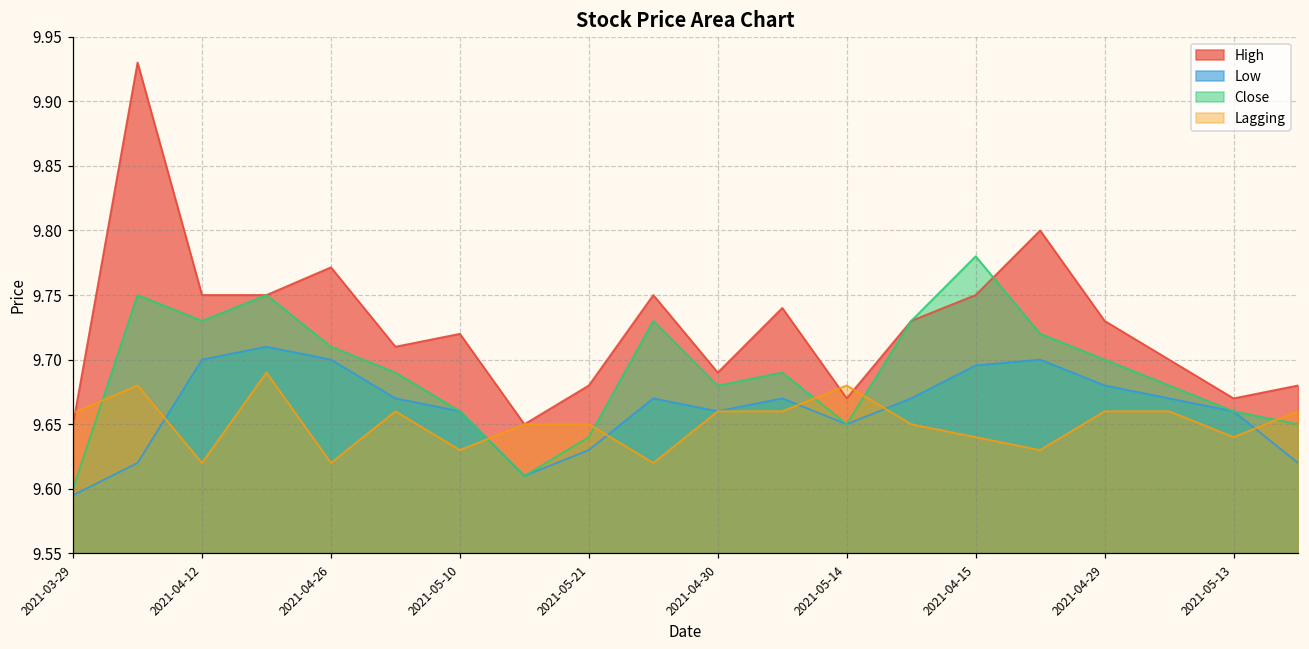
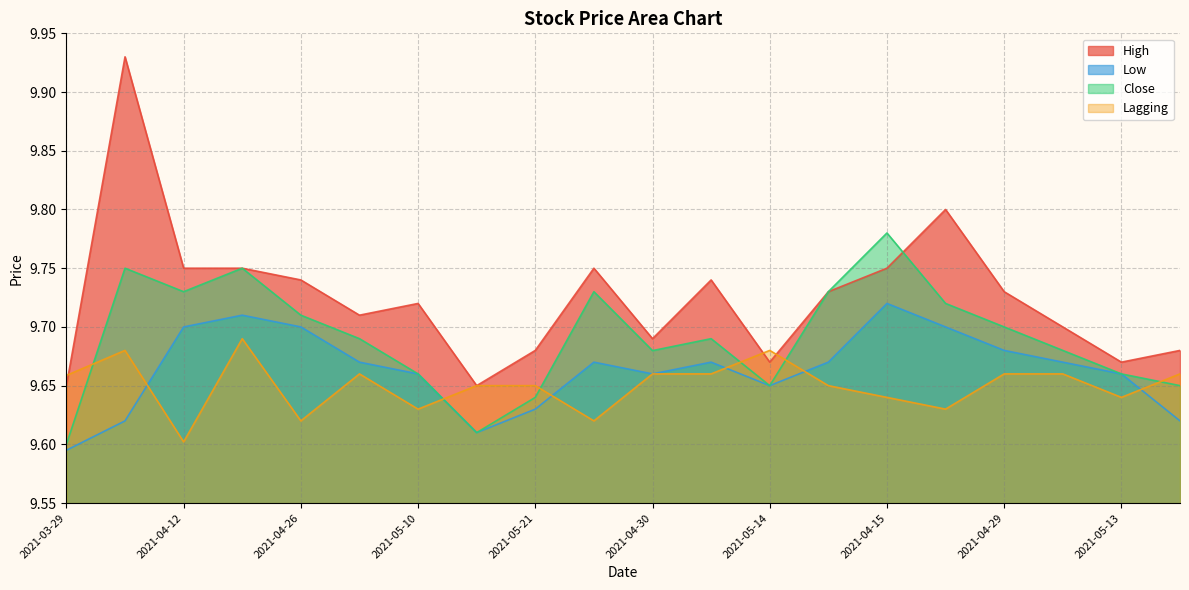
  {
    "High": {
      "2021-03-29": 9.650,
      "2021-04-12": 9.750,
-     "2021-04-26": 9.771,
+     "2021-04-26": 9.740,
      "2021-05-10": 9.720,
      "2021-05-21": 9.680,
      "2021-04-30": 9.690,
      "2021-05-14": 9.670,
      "2021-04-15": 9.750,
      "2021-04-29": 9.730,
      "2021-05-13": 9.670
    },
    "Low": {
      "2021-03-29": 9.595,
      "2021-04-12": 9.700,
      "2021-04-26": 9.700,
      "2021-05-21": 9.630,
-     "2021-04-15": 9.696,
+     "2021-04-15": 9.720,
      "2021-04-29": 9.680
    },
    "Close": {
      "2021-03-29": 9.600,
      "2021-04-12": 9.730,
      "2021-04-26": 9.710,
      "2021-05-21": 9.640,
      "2021-04-30": 9.680,
      "2021-04-15": 9.780,
      "2021-04-29": 9.700
    },
    "Lagging": {
      "2021-03-29": 9.659,
-     "2021-04-12": 9.620,
+     "2021-04-12": 9.602,
      "2021-04-26": 9.620,
      "2021-05-10": 9.630,
      "2021-05-21": 9.650,
      "2021-05-14": 9.680,
      "2021-04-15": 9.640,
      "2021-04-29": 9.660,
      "2021-05-13": 9.640
    }
  }
